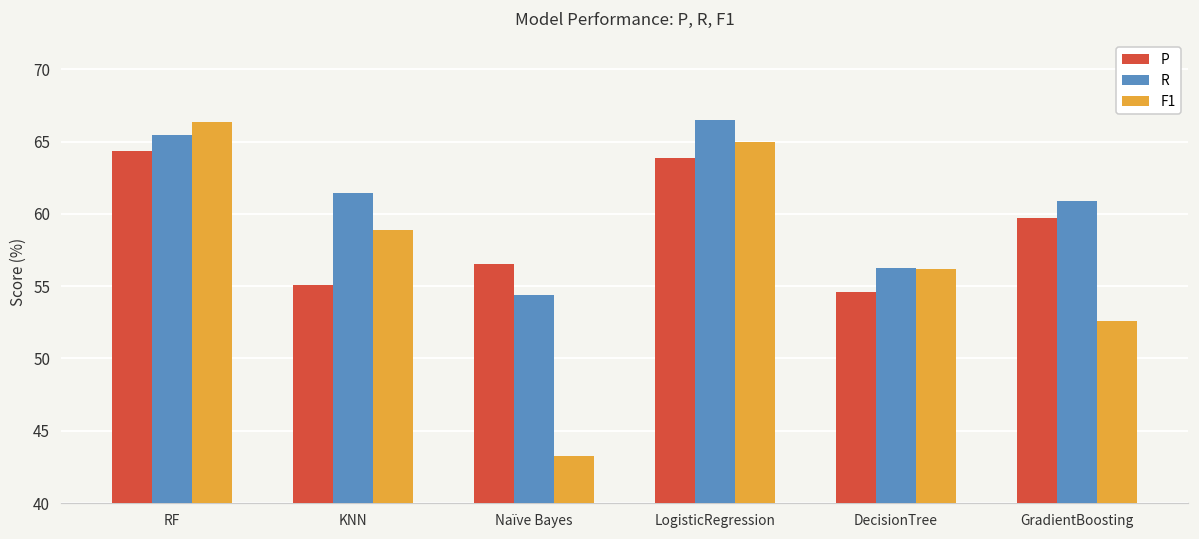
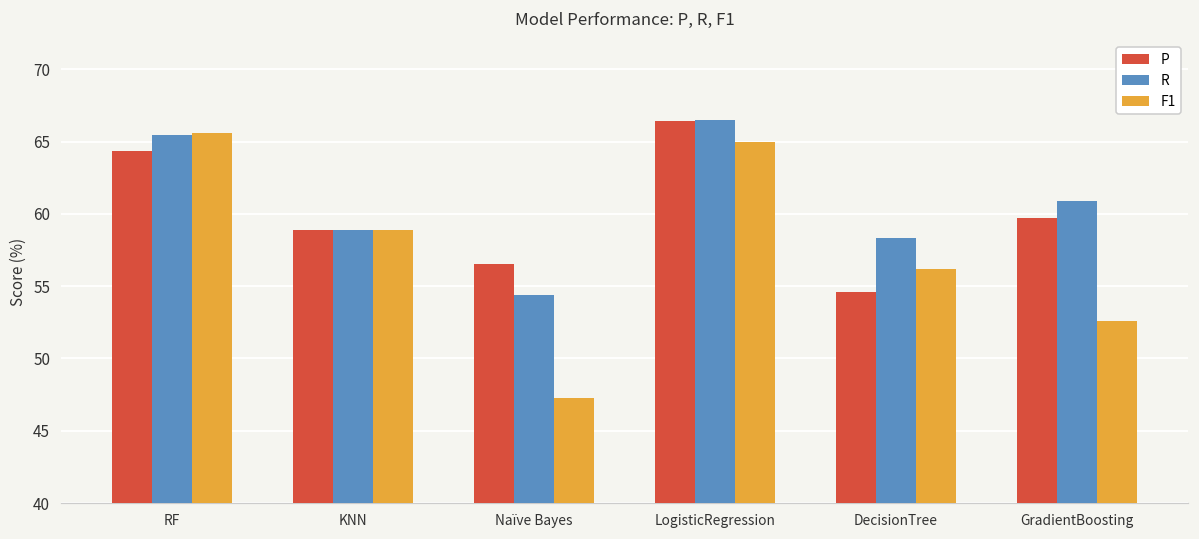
  {
    "P": {
      "RF": 64.4,
-     "KNN": 55.1,
+     "KNN": 58.9,
      "Naïve Bayes": 56.5,
-     "LogisticRegression": 63.9,
+     "LogisticRegression": 66.4,
      "DecisionTree": 54.6,
      "GradientBoosting": 59.7
    },
    "R": {
      "RF": 65.5,
-     "KNN": 61.5,
+     "KNN": 58.9,
      "Naïve Bayes": 54.4,
      "LogisticRegression": 66.5,
-     "DecisionTree": 56.2,
+     "DecisionTree": 58.3,
      "GradientBoosting": 60.9
    },
    "F1": {
-     "RF": 66.4,
+     "RF": 65.6,
      "KNN": 58.9,
-     "Naïve Bayes": 43.2,
+     "Naïve Bayes": 47.3,
      "LogisticRegression": 65.0,
      "DecisionTree": 56.2,
      "GradientBoosting": 52.6
    }
  }
